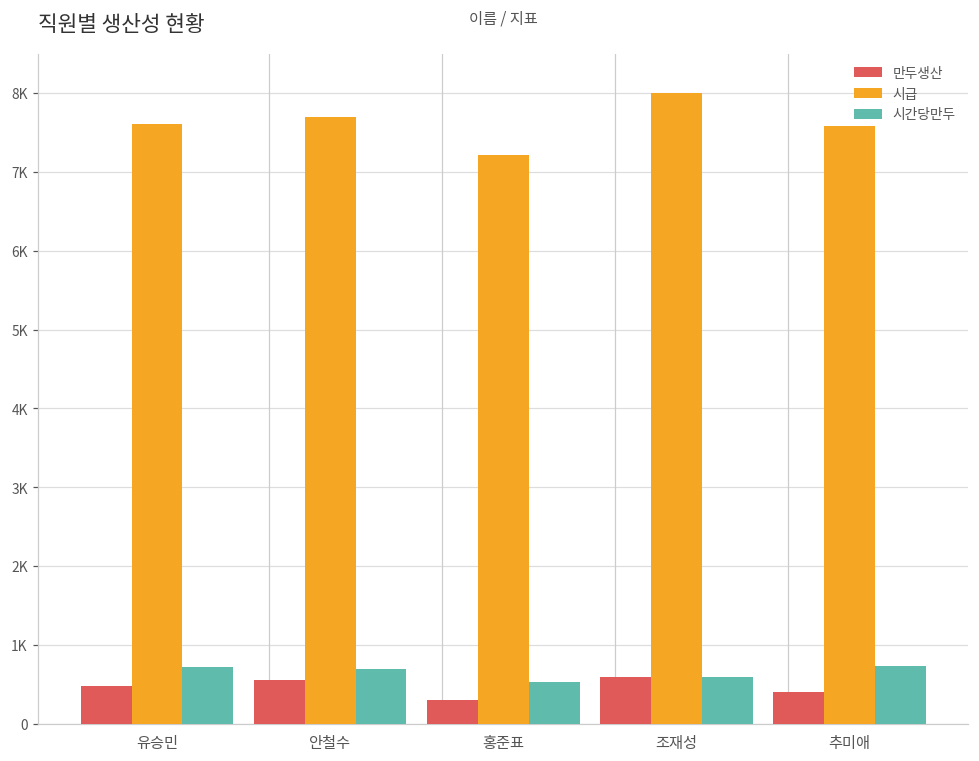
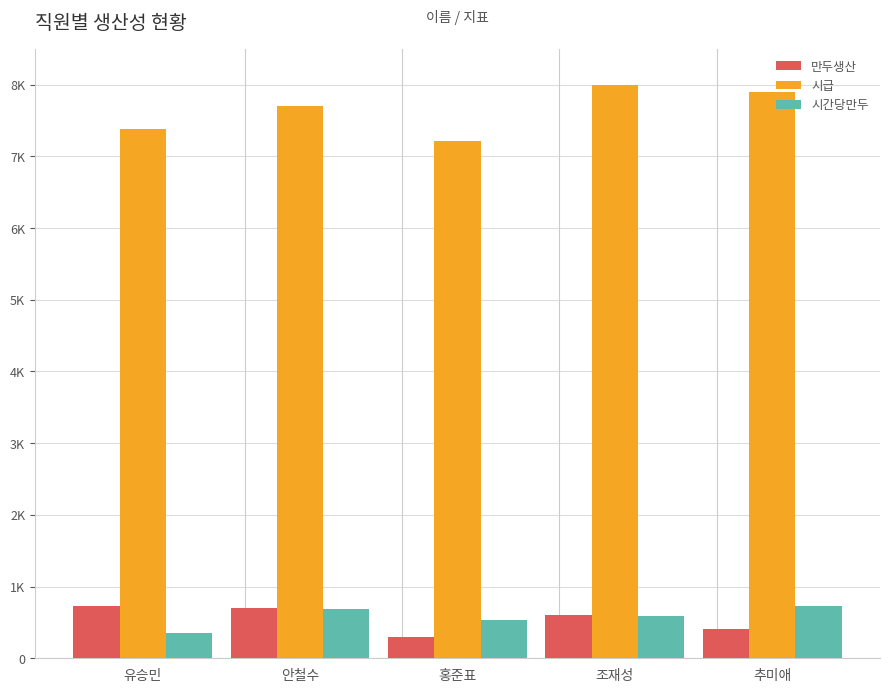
  {
    "만두생산": {
-     "유승민": 500,
-     "안철수": 600,
+     "유승민": 700,
+     "안철수": 700,
      "홍준표": 300,
      "조재성": 600,
      "추미애": 400
    },
    "시급": {
-     "유승민": 7600,
+     "유승민": 7400,
      "안철수": 7700,
      "홍준표": 7200,
      "조재성": 8000,
-     "추미애": 7600
+     "추미애": 7900
    },
    "시간당만두": {
-     "유승민": 700,
+     "유승민": 400,
      "안철수": 700,
      "홍준표": 500,
      "조재성": 600,
      "추미애": 700
    }
  }
